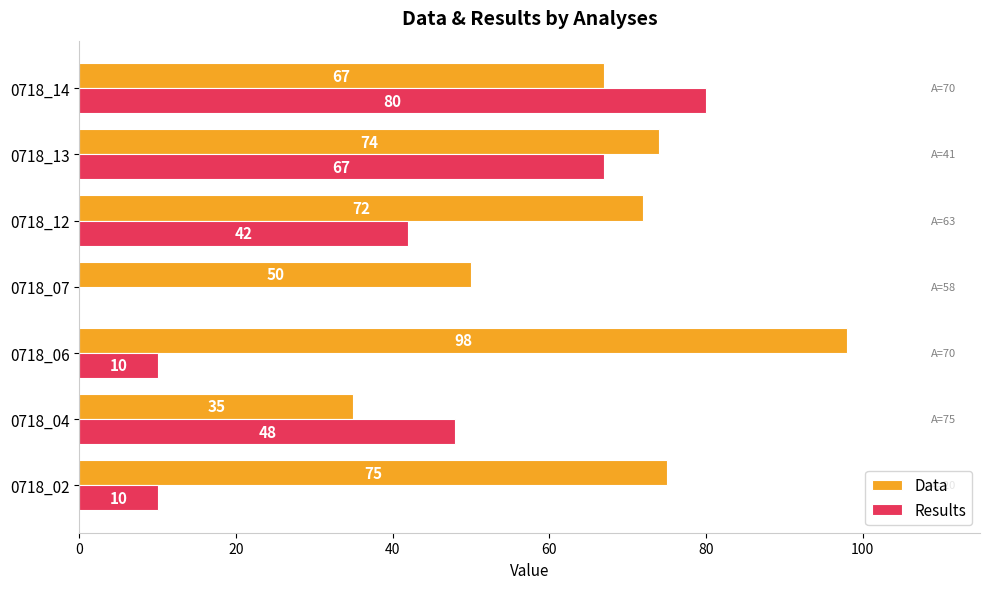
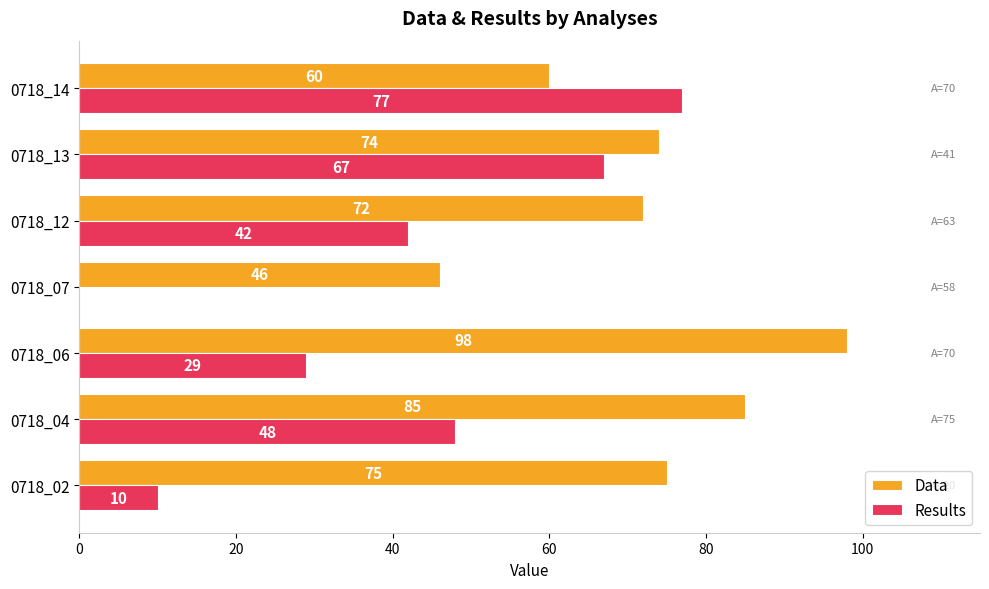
  {
    "Data": {
-     "0718_14": 67,
+     "0718_14": 60,
      "0718_13": 74,
      "0718_12": 72,
-     "0718_07": 50,
+     "0718_07": 46,
      "0718_06": 98,
-     "0718_04": 35,
+     "0718_04": 85,
      "0718_02": 75
    },
    "Results": {
-     "0718_14": 80,
+     "0718_14": 77,
      "0718_13": 67,
      "0718_12": 42,
-     "0718_06": 10,
+     "0718_06": 29,
      "0718_04": 48,
      "0718_02": 10
    }
  }
